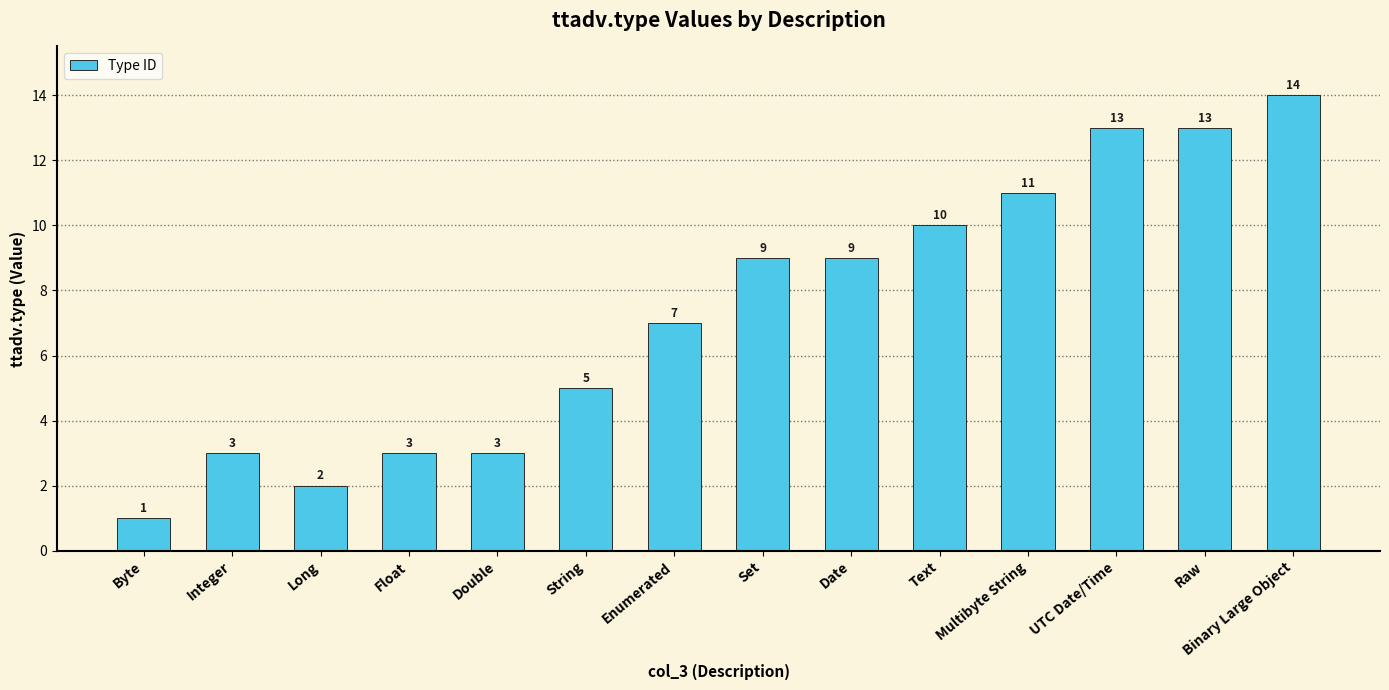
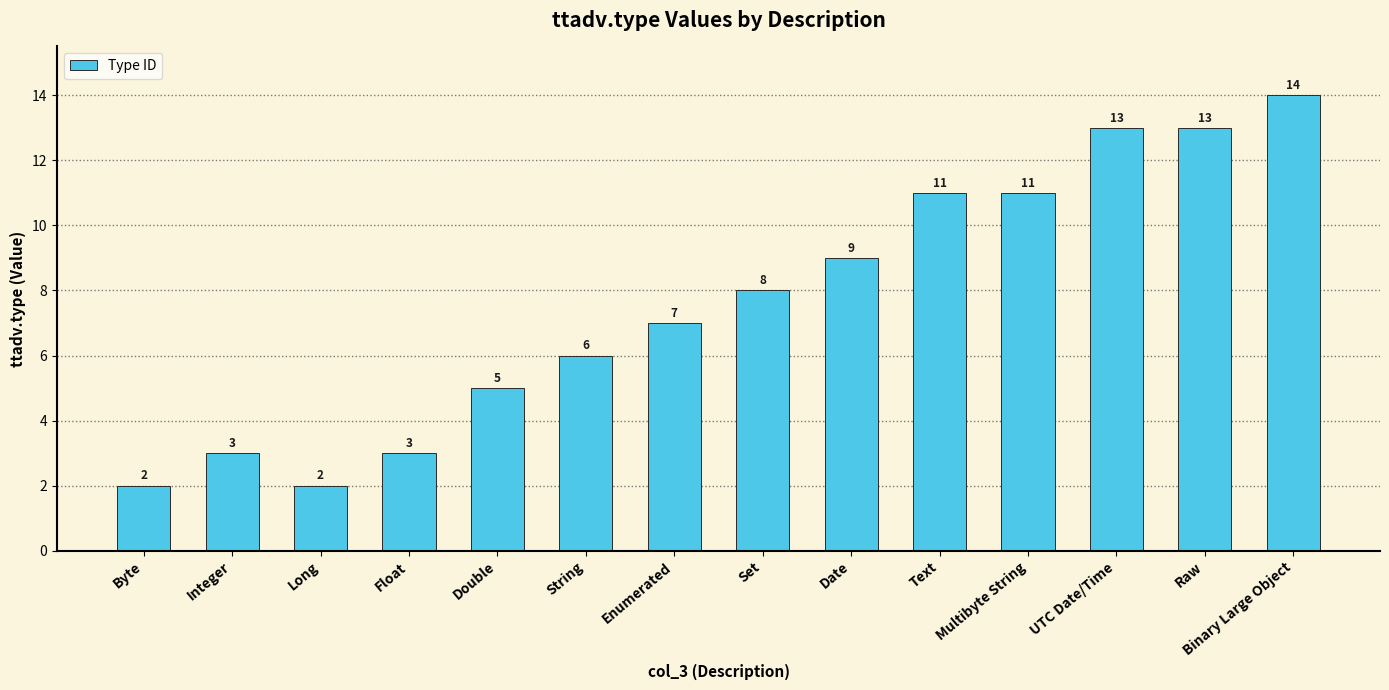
  {
-   "Byte": 1,
+   "Byte": 2,
    "Integer": 3,
    "Long": 2,
    "Float": 3,
-   "Double": 3,
-   "String": 5,
+   "Double": 5,
+   "String": 6,
    "Enumerated": 7,
-   "Set": 9,
+   "Set": 8,
    "Date": 9,
-   "Text": 10,
+   "Text": 11,
    "Multibyte String": 11,
    "UTC Date/Time": 13,
    "Raw": 13,
    "Binary Large Object": 14
  }
